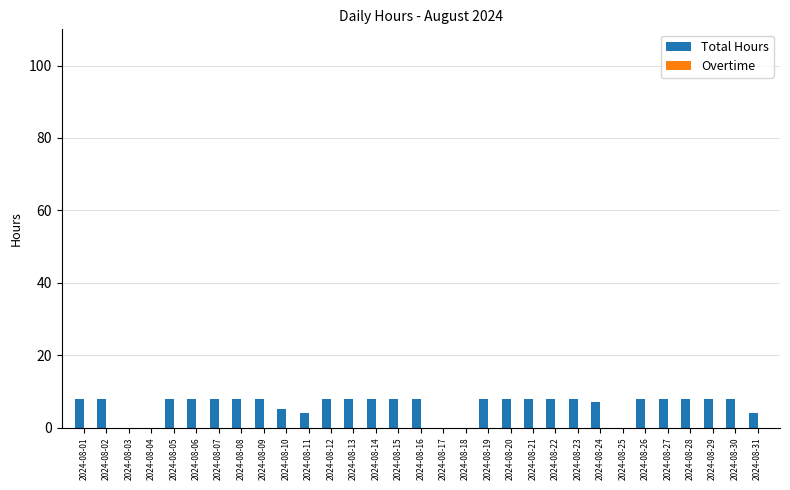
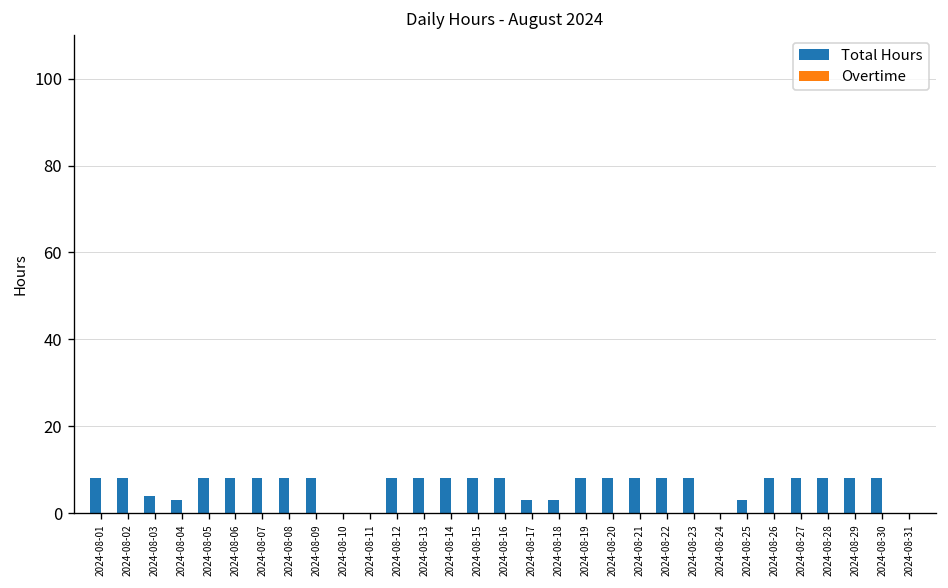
  {
    "Total Hours": {
      "2024-08-01": 8,
      "2024-08-02": 8,
-     "2024-08-03": 0,
-     "2024-08-04": 0,
+     "2024-08-03": 4,
+     "2024-08-04": 3,
      "2024-08-05": 8,
      "2024-08-06": 8,
      "2024-08-07": 8,
      "2024-08-08": 8,
      "2024-08-09": 8,
-     "2024-08-10": 5,
-     "2024-08-11": 4,
+     "2024-08-10": 0,
+     "2024-08-11": 0,
      "2024-08-12": 8,
      "2024-08-13": 8,
      "2024-08-14": 8,
      "2024-08-15": 8,
      "2024-08-16": 8,
-     "2024-08-17": 0,
-     "2024-08-18": 0,
+     "2024-08-17": 3,
+     "2024-08-18": 3,
      "2024-08-19": 8,
      "2024-08-20": 8,
      "2024-08-21": 8,
      "2024-08-22": 8,
      "2024-08-23": 8,
-     "2024-08-24": 7,
-     "2024-08-25": 0,
+     "2024-08-24": 0,
+     "2024-08-25": 3,
      "2024-08-26": 8,
      "2024-08-27": 8,
      "2024-08-28": 8,
      "2024-08-29": 8,
      "2024-08-30": 8,
-     "2024-08-31": 4
+     "2024-08-31": 0
    },
    "Overtime": {
      "2024-08-01": 0,
      "2024-08-02": 0,
      "2024-08-03": 0,
      "2024-08-04": 0,
      "2024-08-05": 0,
      "2024-08-06": 0,
      "2024-08-07": 0,
      "2024-08-08": 0,
      "2024-08-09": 0,
      "2024-08-10": 0,
      "2024-08-11": 0,
      "2024-08-12": 0,
      "2024-08-13": 0,
      "2024-08-14": 0,
      "2024-08-15": 0,
      "2024-08-16": 0,
      "2024-08-17": 0,
      "2024-08-18": 0,
      "2024-08-19": 0,
      "2024-08-20": 0,
      "2024-08-21": 0,
      "2024-08-22": 0,
      "2024-08-23": 0,
      "2024-08-24": 0,
      "2024-08-25": 0,
      "2024-08-26": 0,
      "2024-08-27": 0,
      "2024-08-28": 0,
      "2024-08-29": 0,
      "2024-08-30": 0,
      "2024-08-31": 0
    }
  }
